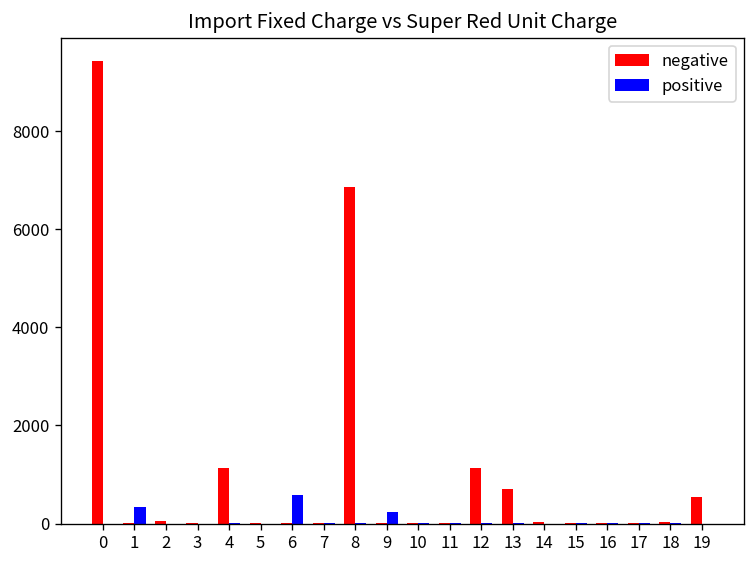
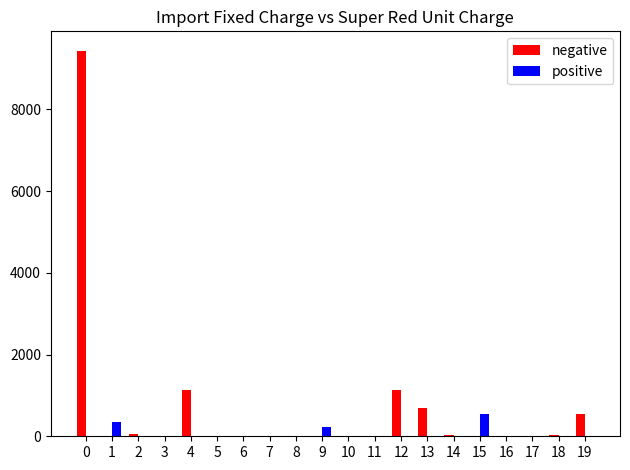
  {
    "negative": {
      "0": 9400,
      "4": 1100,
-     "8": 6900,
+     "8": 0,
      "12": 1100,
      "13": 700,
      "19": 500
    },
    "positive": {
      "1": 300,
      "3": 0,
-     "6": 600,
+     "6": 0,
      "9": 200,
-     "15": 0
+     "15": 500
    }
  }
